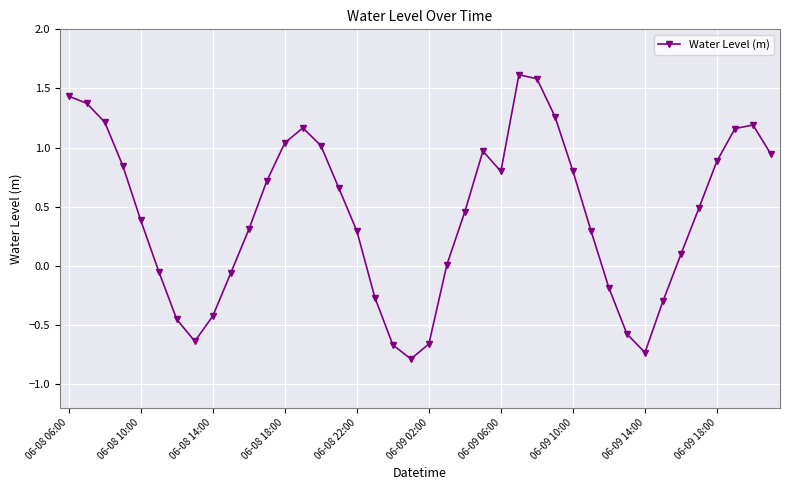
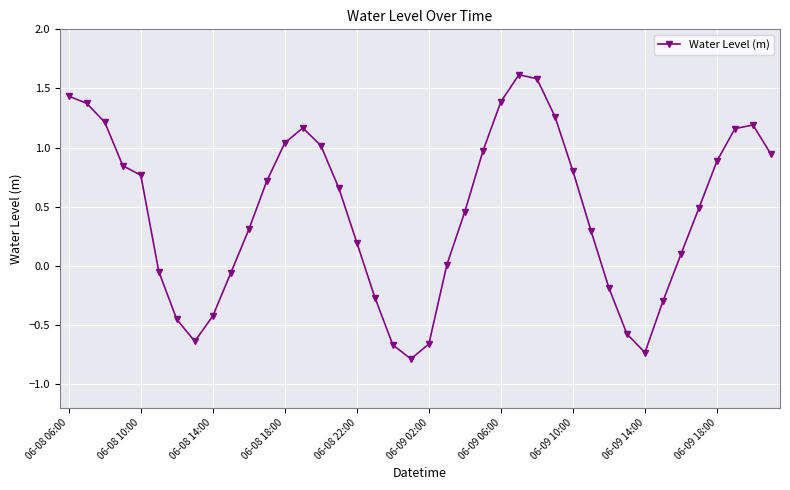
  {
    "06-08 06:00": 1.44,
-   "06-08 10:00": 0.38,
+   "06-08 10:00": 0.77,
    "06-08 14:00": -0.42,
    "06-08 18:00": 1.04,
-   "06-08 22:00": 0.29,
+   "06-08 22:00": 0.20,
    "06-09 02:00": -0.66,
-   "06-09 06:00": 0.80,
+   "06-09 06:00": 1.39,
    "06-09 10:00": 0.80,
    "06-09 14:00": -0.73,
    "06-09 18:00": 0.89
  }
